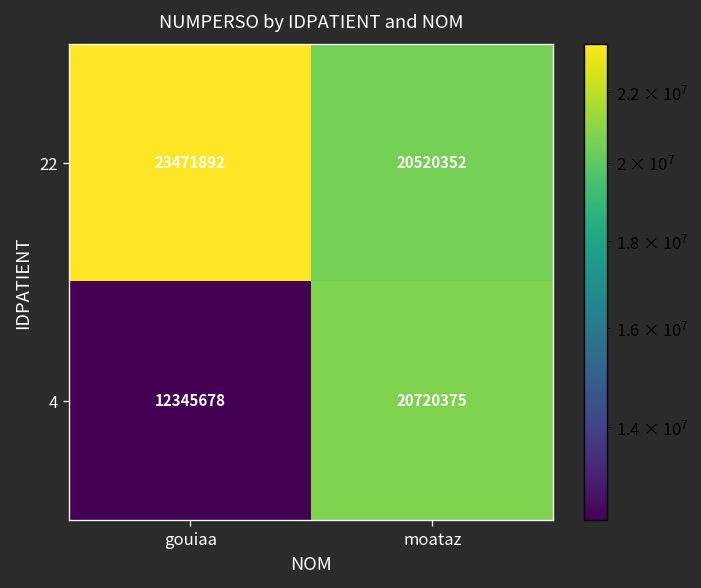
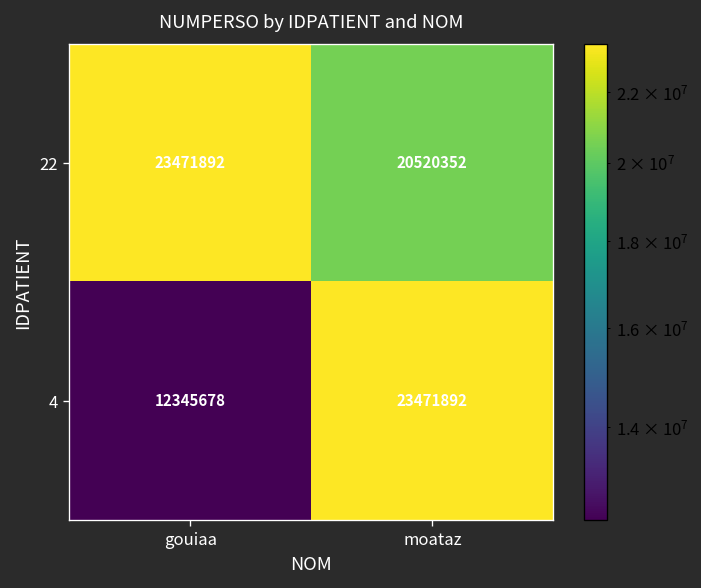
  {
    "22": {
      "gouiaa": 23471892,
      "moataz": 20520352
    },
    "4": {
      "gouiaa": 12345678,
-     "moataz": 20720375
+     "moataz": 23471892
    }
  }
